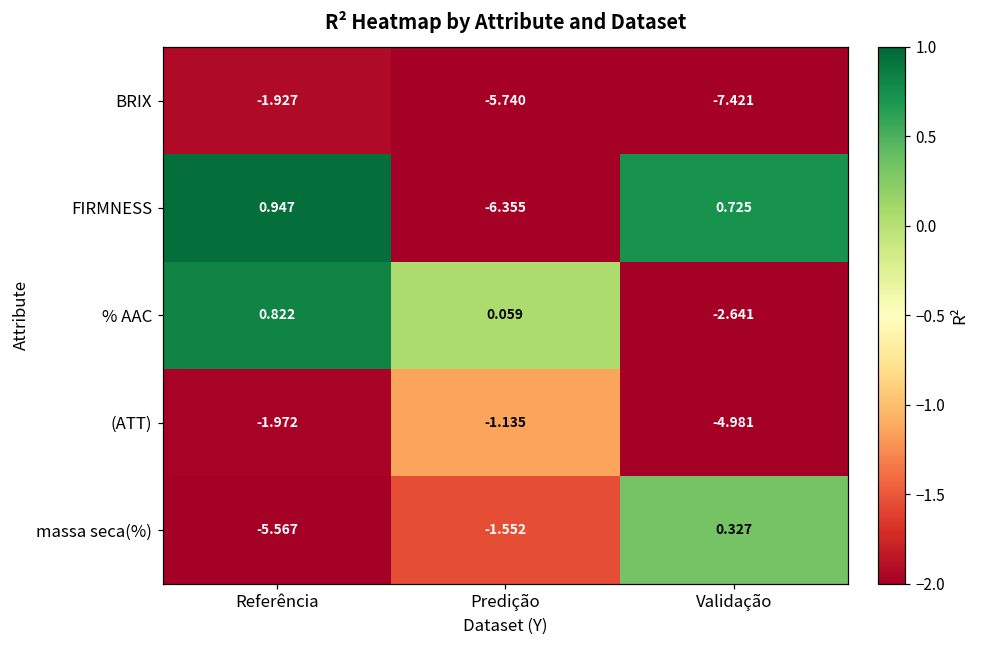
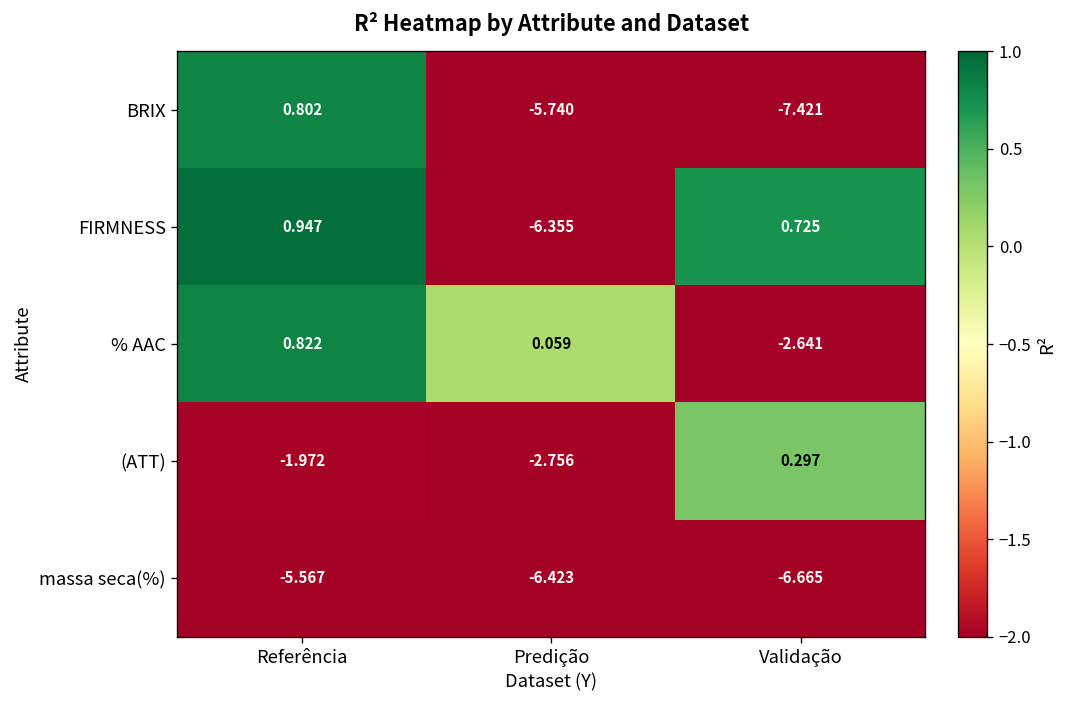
  {
    "BRIX": {
-     "Referência": -1.927,
+     "Referência": 0.802,
      "Predição": -5.740,
      "Validação": -7.421
    },
    "FIRMNESS": {
      "Referência": 0.947,
      "Predição": -6.355,
      "Validação": 0.725
    },
    "% AAC": {
      "Referência": 0.822,
      "Predição": 0.059,
      "Validação": -2.641
    },
    "(ATT)": {
      "Referência": -1.972,
-     "Predição": -1.135,
-     "Validação": -4.981
+     "Predição": -2.756,
+     "Validação": 0.297
    },
    "massa seca(%)": {
      "Referência": -5.567,
-     "Predição": -1.552,
-     "Validação": 0.327
+     "Predição": -6.423,
+     "Validação": -6.665
    }
  }
